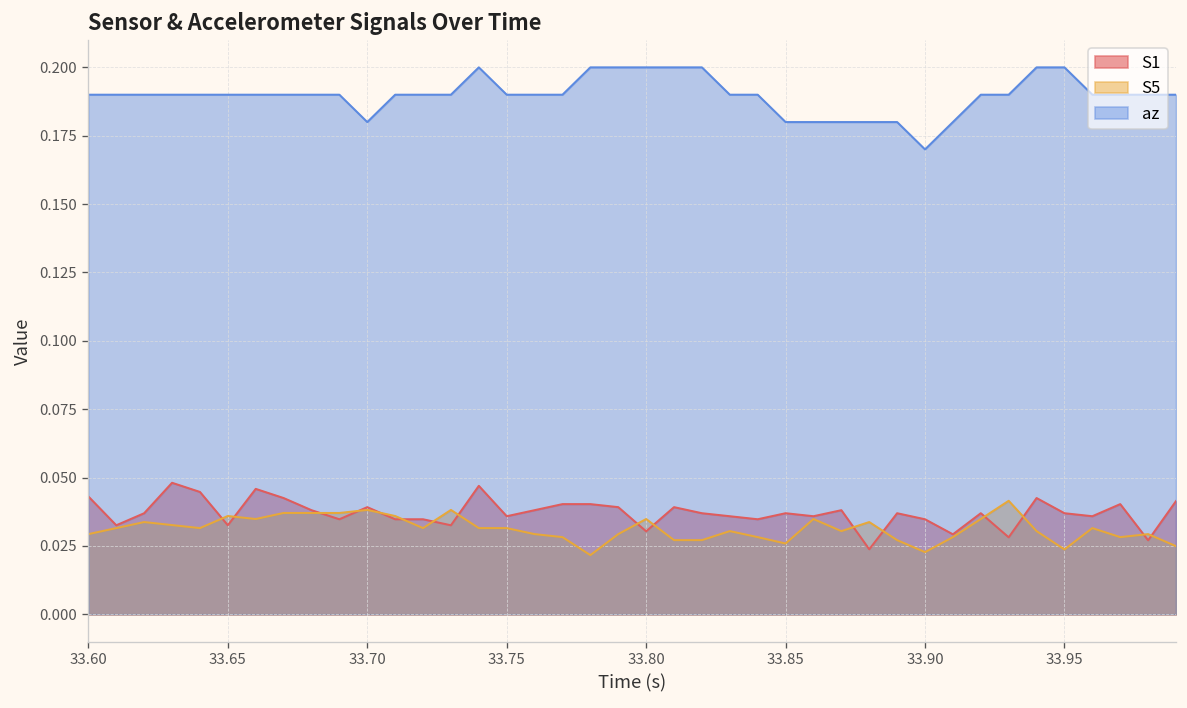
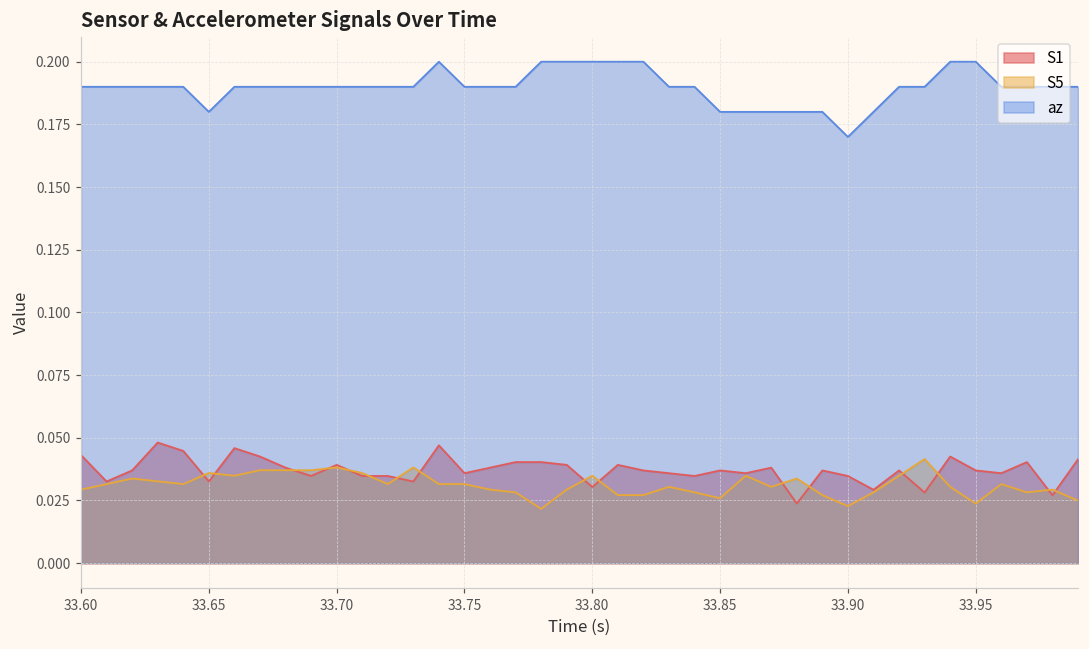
  {
    "S1": {
      "33.60": 0.043,
      "33.65": 0.033,
      "33.75": 0.036,
      "33.80": 0.03,
      "33.85": 0.037,
      "33.90": 0.035,
      "33.95": 0.037
    },
    "S5": {
      "33.60": 0.03,
      "33.65": 0.036,
      "33.75": 0.032,
      "33.80": 0.035,
      "33.85": 0.026,
      "33.90": 0.023,
      "33.95": 0.024
    },
    "az": {
      "33.60": 0.19,
-     "33.65": 0.19,
-     "33.70": 0.18,
+     "33.65": 0.18,
+     "33.70": 0.19,
      "33.75": 0.19,
      "33.80": 0.20,
      "33.85": 0.18,
      "33.90": 0.17,
      "33.95": 0.20
    }
  }
